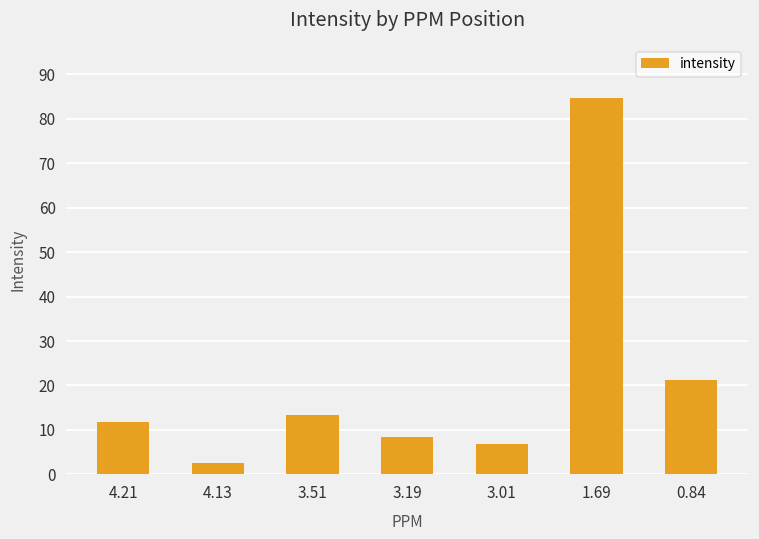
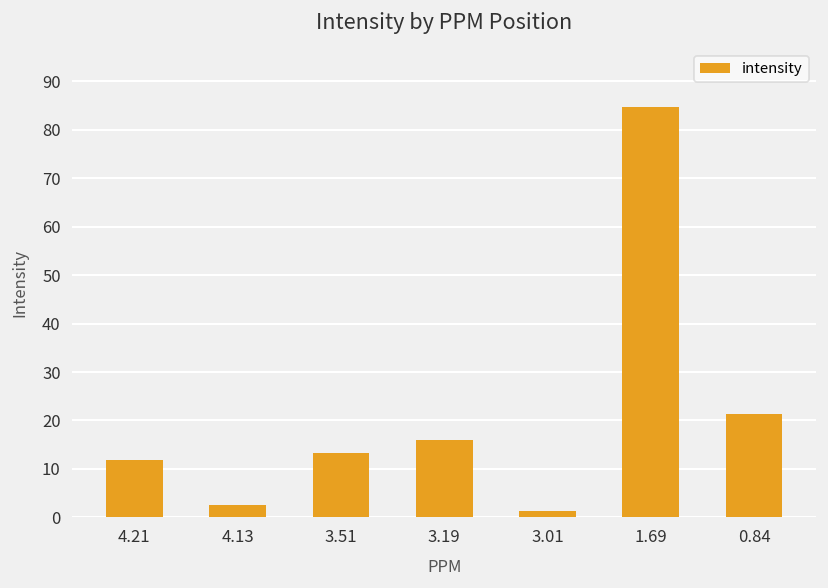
  {
    "4.21": 12,
    "4.13": 3,
    "3.51": 13,
-   "3.19": 8,
-   "3.01": 7,
+   "3.19": 16,
+   "3.01": 1,
    "1.69": 85,
    "0.84": 21
  }
